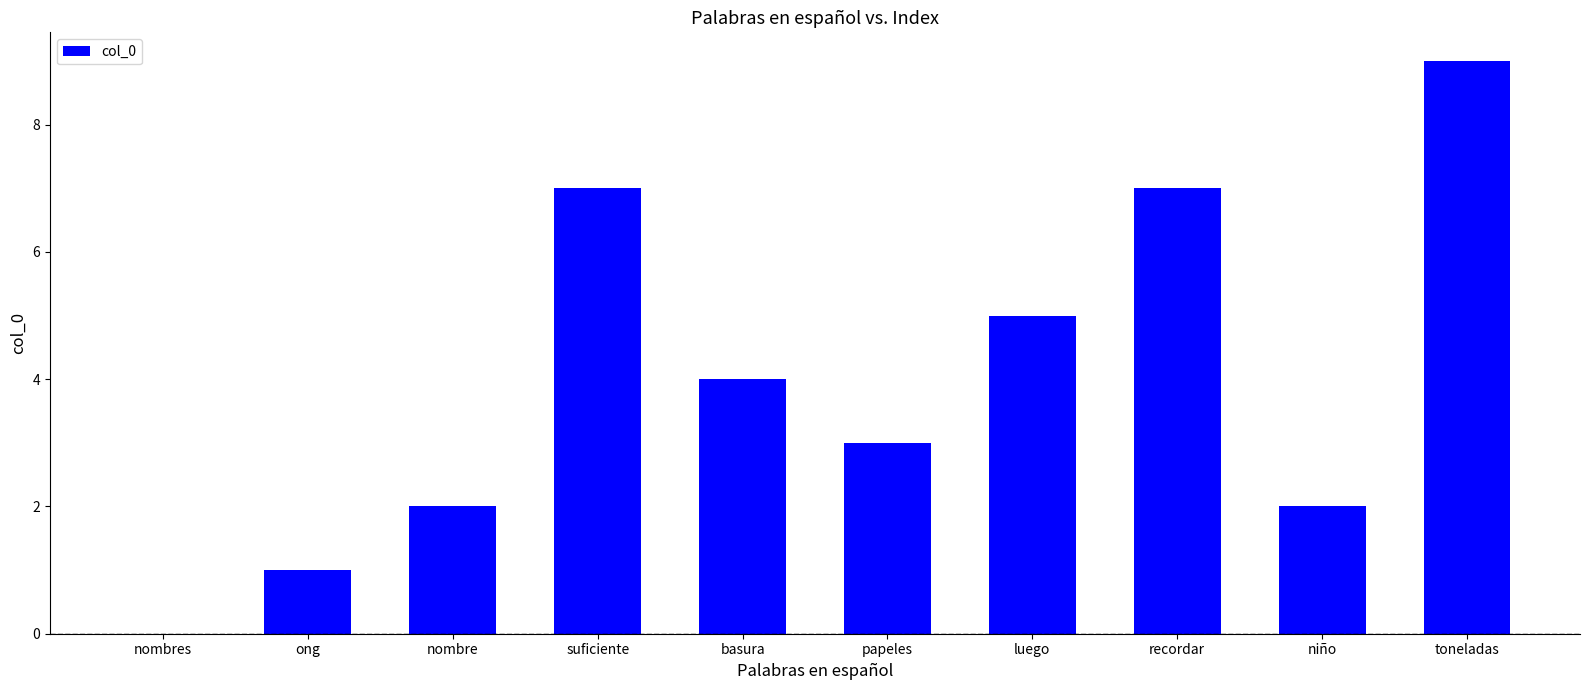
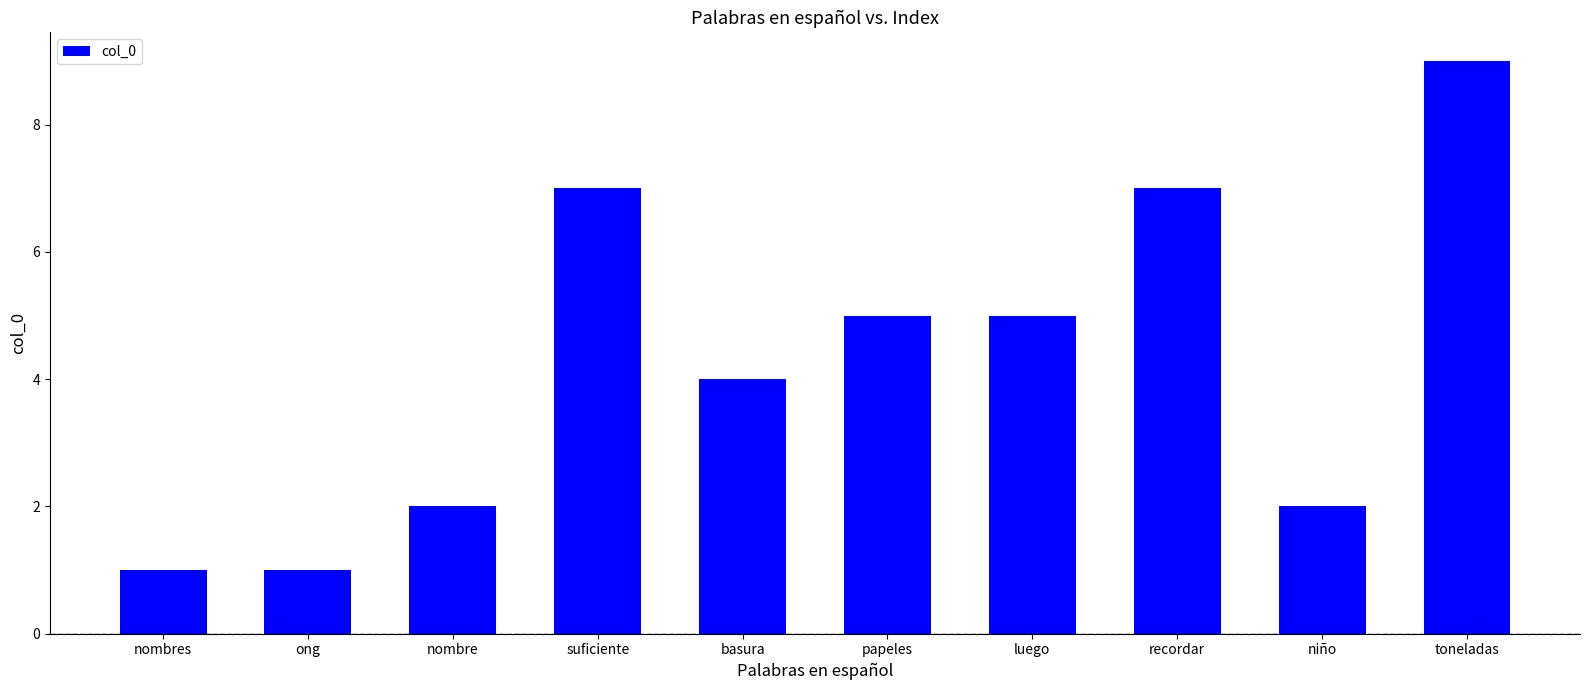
  {
-   "nombres": 0,
+   "nombres": 1,
    "ong": 1,
    "nombre": 2,
    "suficiente": 7,
    "basura": 4,
-   "papeles": 3,
+   "papeles": 5,
    "luego": 5,
    "recordar": 7,
    "niño": 2,
    "toneladas": 9
  }
